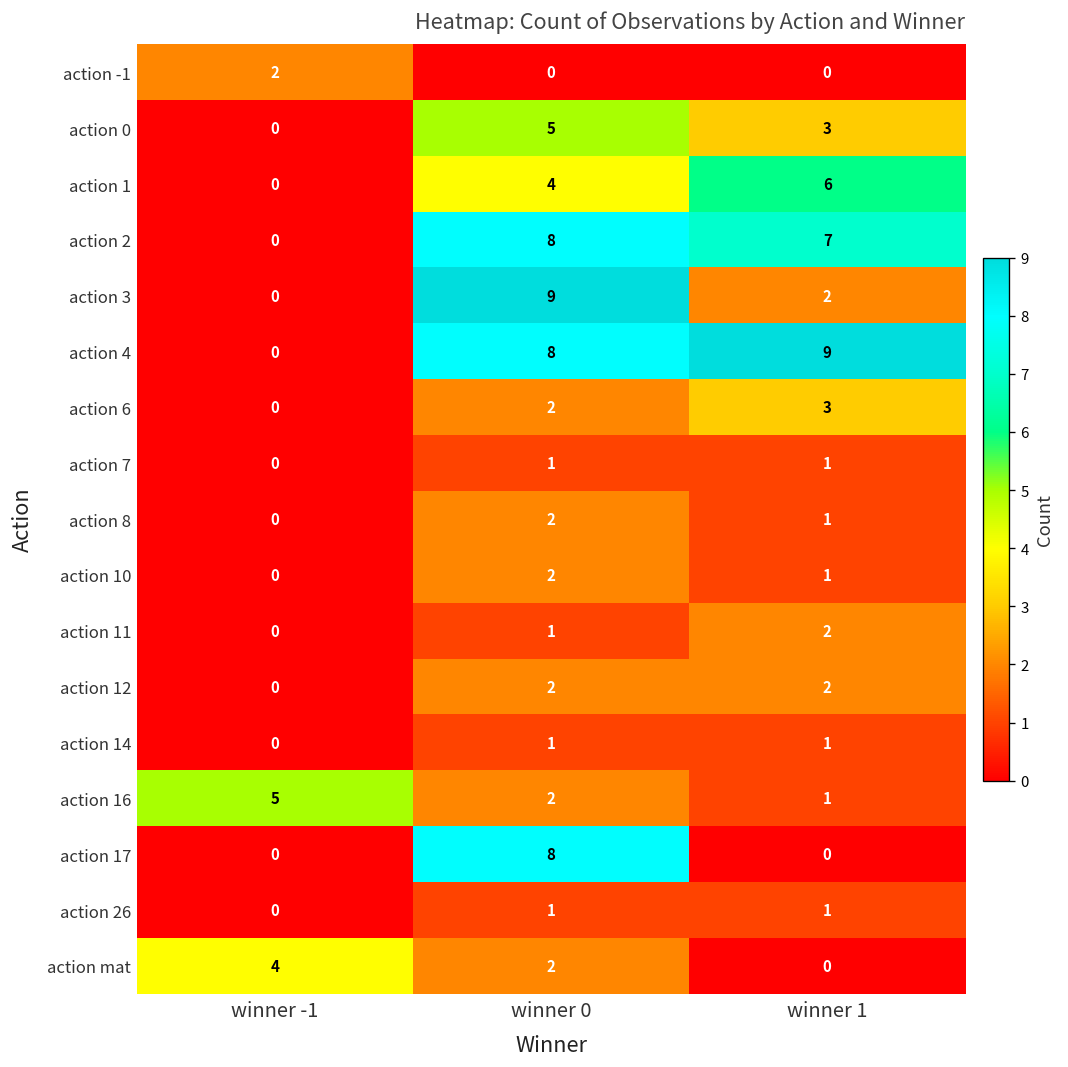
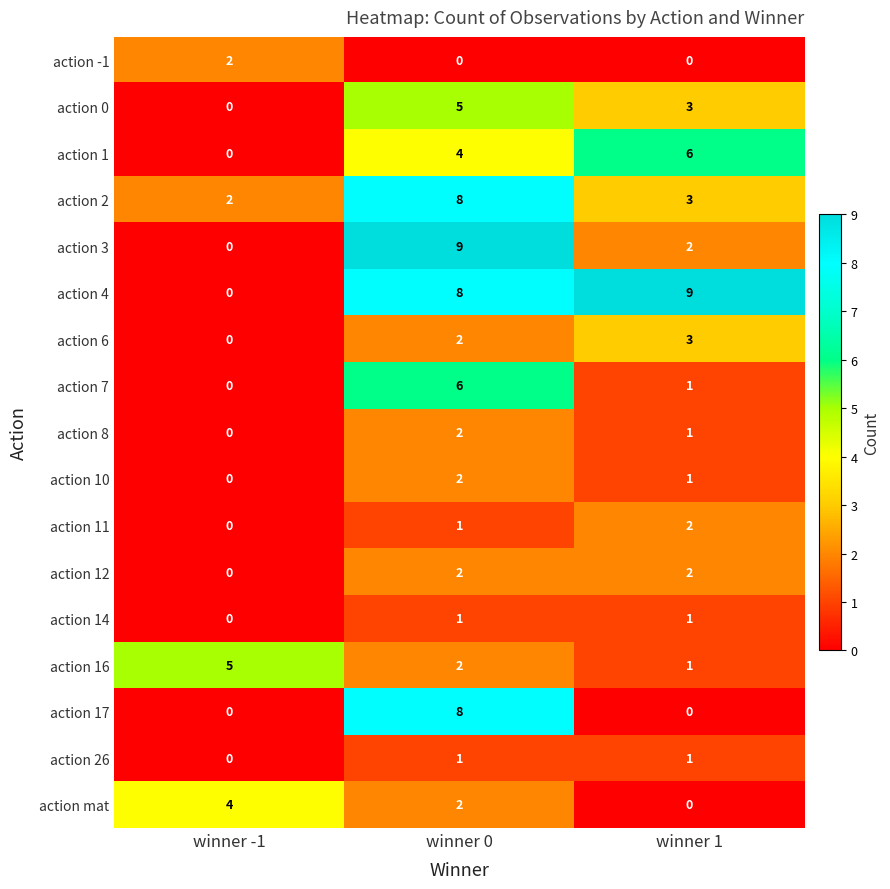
  {
    "action -1": {
      "winner -1": 2,
      "winner 0": 0,
      "winner 1": 0
    },
    "action 0": {
      "winner -1": 0,
      "winner 0": 5,
      "winner 1": 3
    },
    "action 1": {
      "winner -1": 0,
      "winner 0": 4,
      "winner 1": 6
    },
    "action 2": {
-     "winner -1": 0,
+     "winner -1": 2,
      "winner 0": 8,
-     "winner 1": 7
+     "winner 1": 3
    },
    "action 3": {
      "winner -1": 0,
      "winner 0": 9,
      "winner 1": 2
    },
    "action 4": {
      "winner -1": 0,
      "winner 0": 8,
      "winner 1": 9
    },
    "action 6": {
      "winner -1": 0,
      "winner 0": 2,
      "winner 1": 3
    },
    "action 7": {
      "winner -1": 0,
-     "winner 0": 1,
+     "winner 0": 6,
      "winner 1": 1
    },
    "action 8": {
      "winner -1": 0,
      "winner 0": 2,
      "winner 1": 1
    },
    "action 10": {
      "winner -1": 0,
      "winner 0": 2,
      "winner 1": 1
    },
    "action 11": {
      "winner -1": 0,
      "winner 0": 1,
      "winner 1": 2
    },
    "action 12": {
      "winner -1": 0,
      "winner 0": 2,
      "winner 1": 2
    },
    "action 14": {
      "winner -1": 0,
      "winner 0": 1,
      "winner 1": 1
    },
    "action 16": {
      "winner -1": 5,
      "winner 0": 2,
      "winner 1": 1
    },
    "action 17": {
      "winner -1": 0,
      "winner 0": 8,
      "winner 1": 0
    },
    "action 26": {
      "winner -1": 0,
      "winner 0": 1,
      "winner 1": 1
    },
    "action mat": {
      "winner -1": 4,
      "winner 0": 2,
      "winner 1": 0
    }
  }
